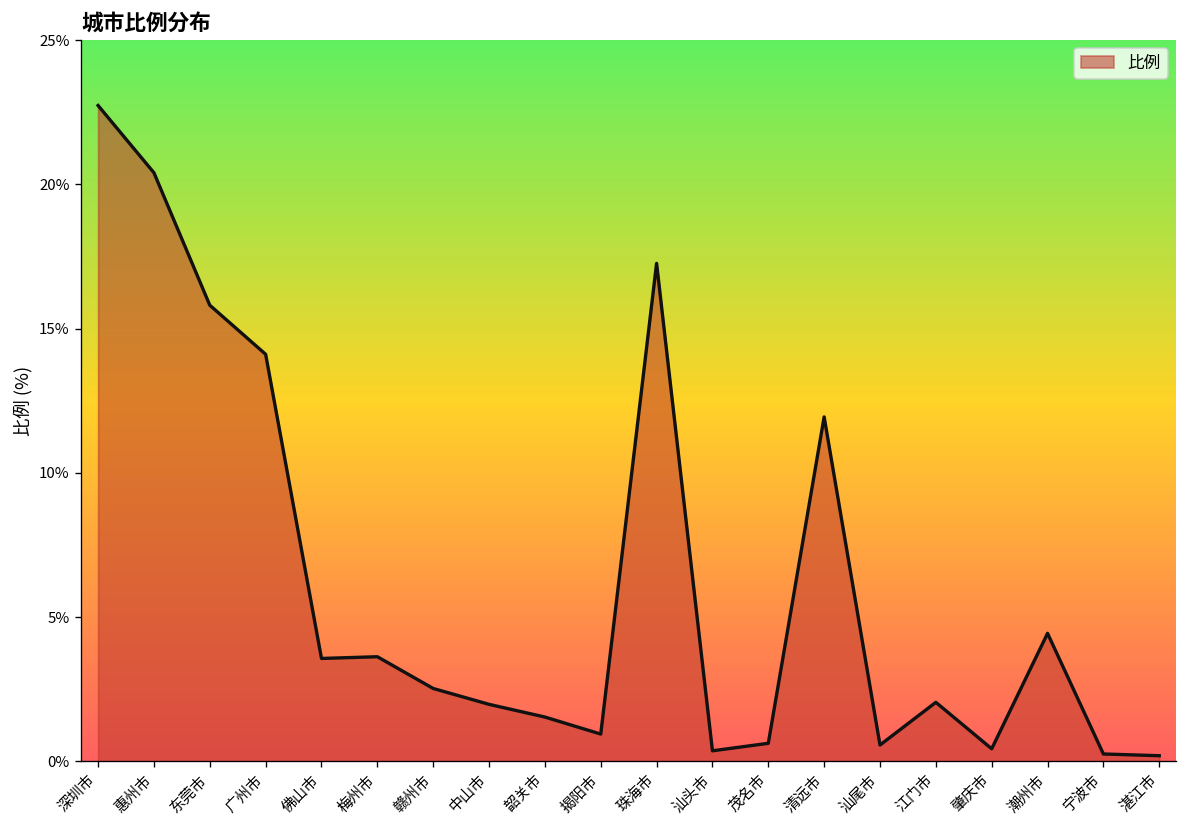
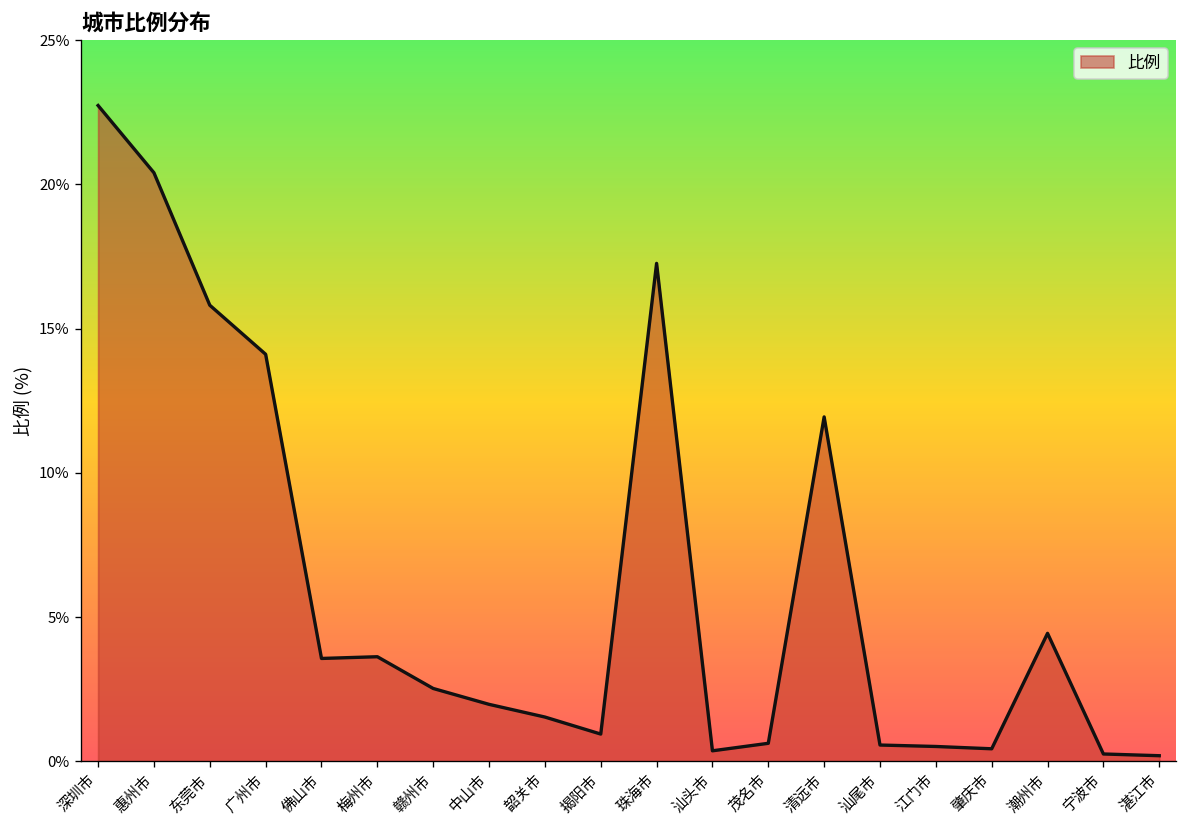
  {
    "深圳市": "22.7%",
    "惠州市": "20.4%",
    "东莞市": "15.8%",
    "广州市": "14.1%",
    "佛山市": "3.6%",
    "梅州市": "3.6%",
    "赣州市": "2.5%",
    "中山市": "2.0%",
    "韶关市": "1.5%",
    "揭阳市": "1.0%",
    "珠海市": "17.3%",
    "汕头市": "0.4%",
    "茂名市": "0.6%",
    "清远市": "11.9%",
    "汕尾市": "0.6%",
-   "江门市": "2.1%",
+   "江门市": "0.5%",
    "肇庆市": "0.4%",
    "潮州市": "4.4%",
    "宁波市": "0.3%",
    "湛江市": "0.2%"
  }
